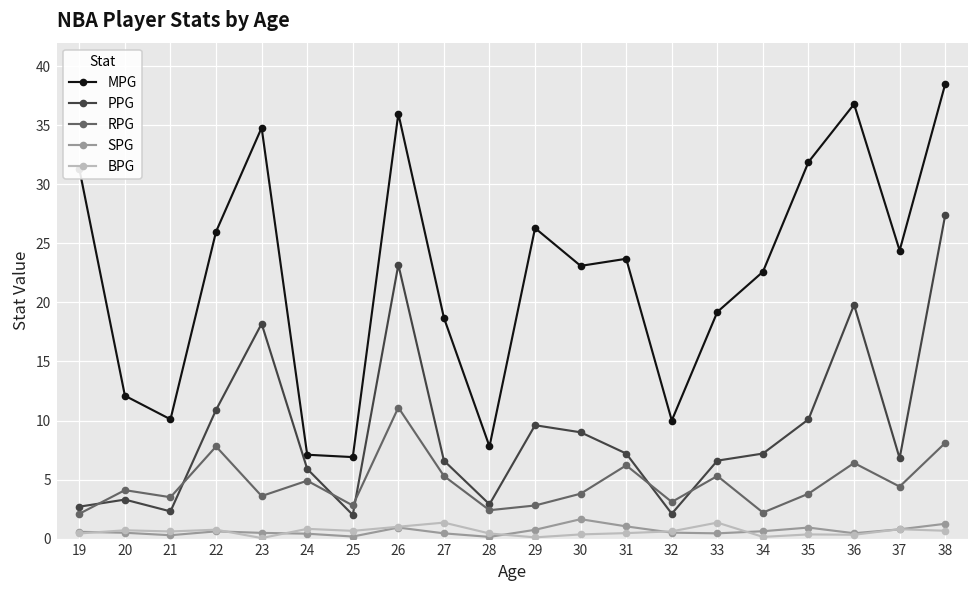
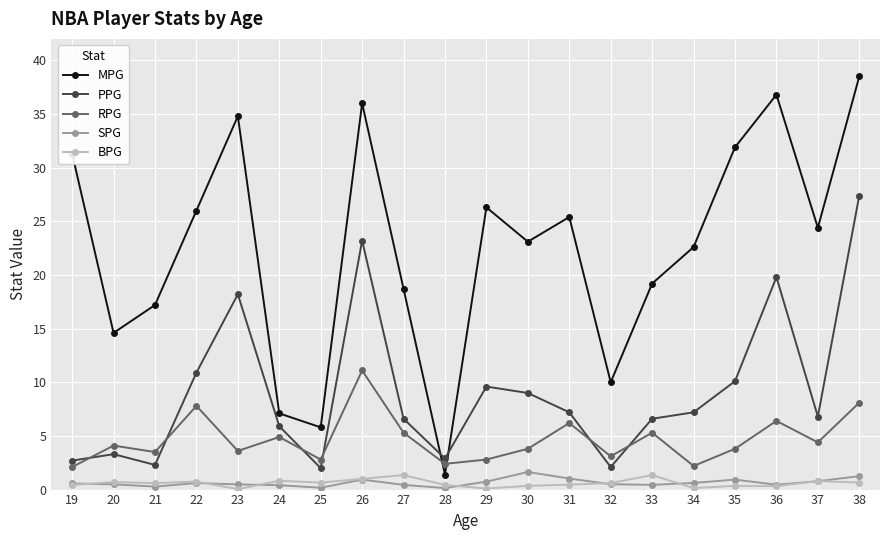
  {
    "MPG": {
-     "20": 12.1,
-     "21": 10.1,
+     "20": 14.6,
+     "21": 17.2,
      "22": 26.0,
      "23": 34.8,
      "24": 7.1,
-     "25": 6.9,
+     "25": 5.8,
      "26": 36.0,
      "27": 18.7,
-     "28": 7.8,
+     "28": 1.4,
      "29": 26.3,
      "30": 23.1,
-     "31": 23.7,
+     "31": 25.4,
      "32": 10.0,
      "33": 19.2,
      "34": 22.6,
      "35": 31.9,
      "36": 36.8,
      "37": 24.4,
      "38": 38.5
    }
  }
